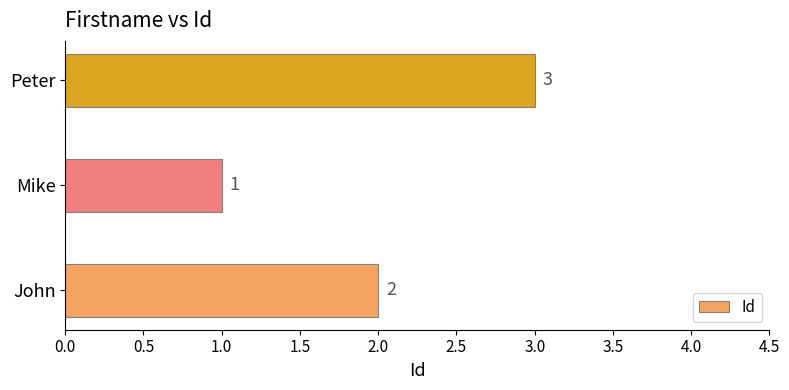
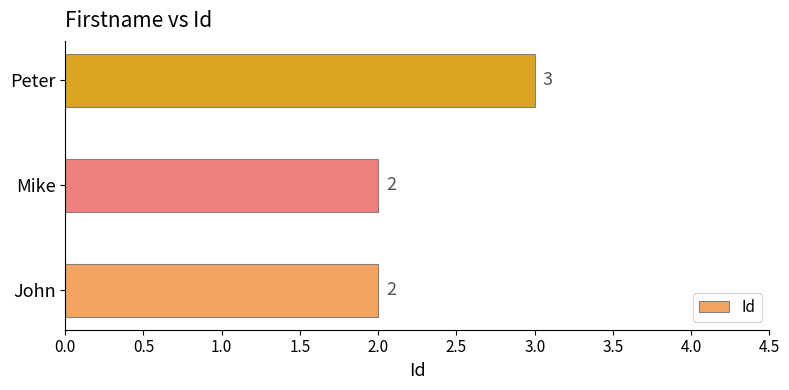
  {
    "Peter": 3,
-   "Mike": 1,
+   "Mike": 2,
    "John": 2
  }
